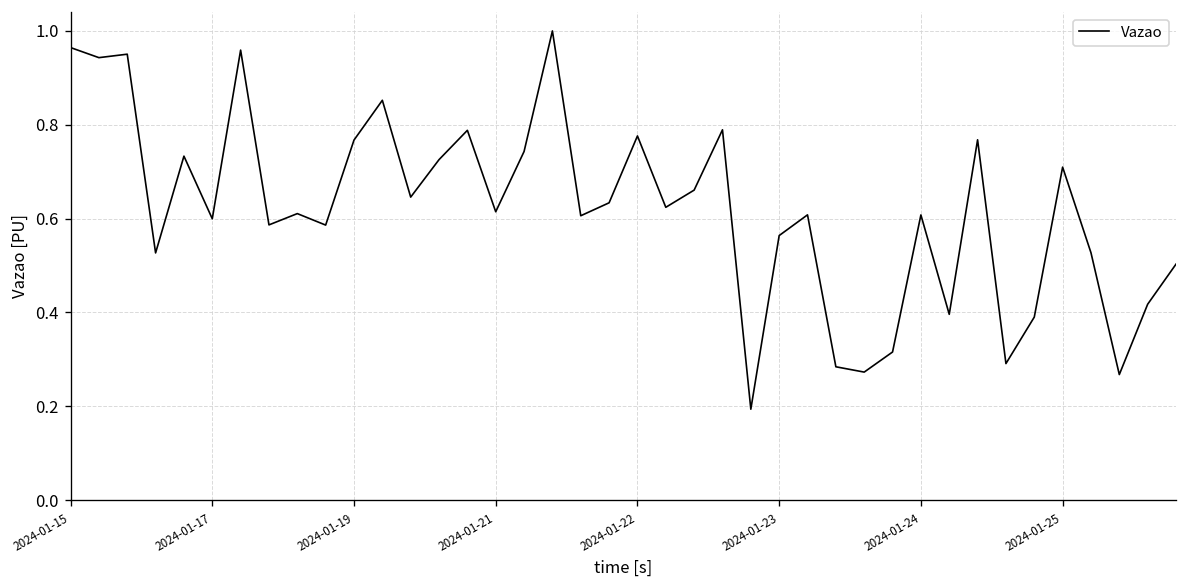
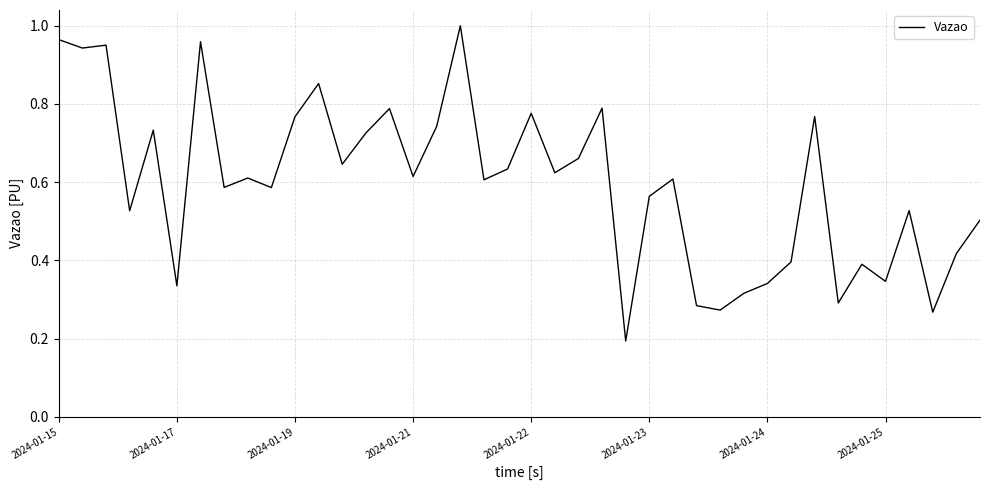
  {
    "2024-01-15": 0.96,
-   "2024-01-17": 0.60,
+   "2024-01-17": 0.33,
    "2024-01-19": 0.77,
    "2024-01-21": 0.61,
    "2024-01-22": 0.78,
    "2024-01-23": 0.56,
-   "2024-01-24": 0.61,
-   "2024-01-25": 0.71
+   "2024-01-24": 0.34,
+   "2024-01-25": 0.35
  }
